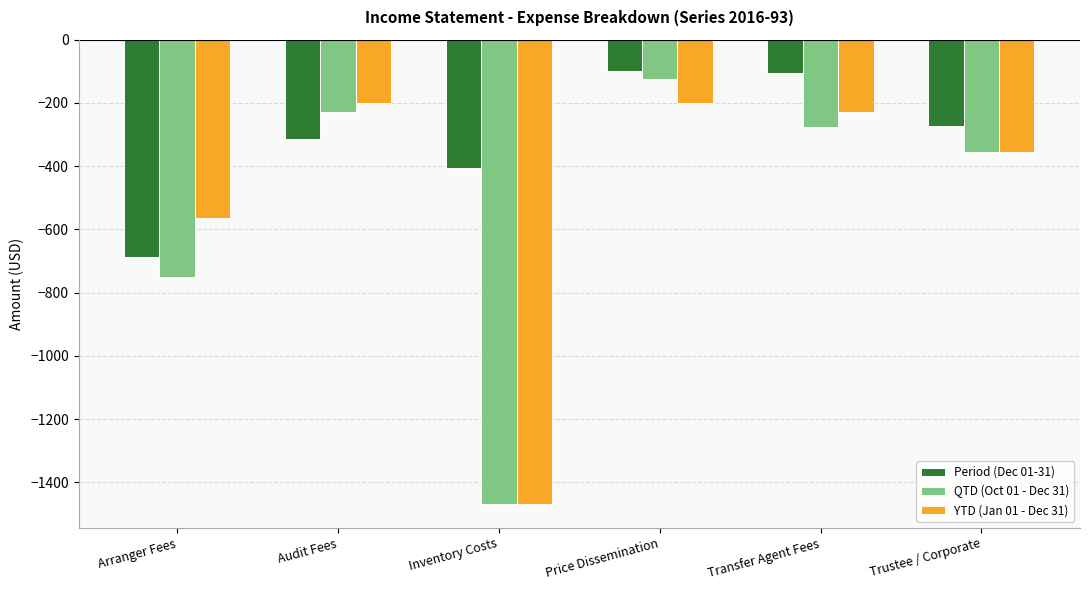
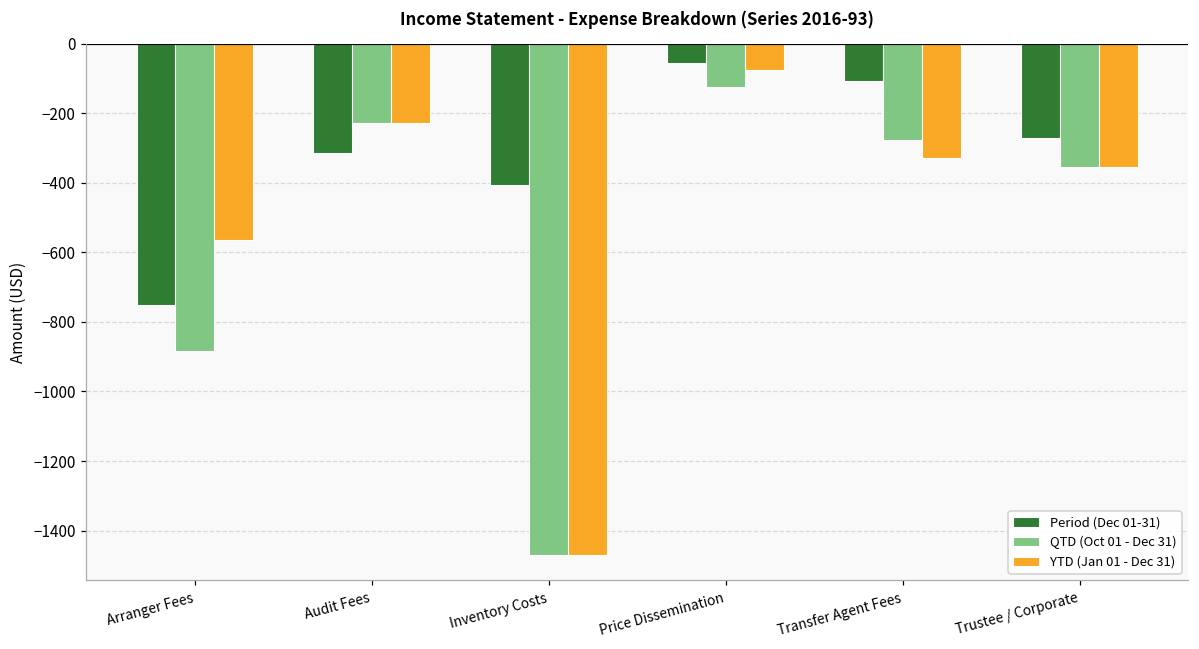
  {
    "Period (Dec 01-31)": {
-     "Arranger Fees": -690,
+     "Arranger Fees": -750,
      "Audit Fees": -310,
      "Inventory Costs": -410,
-     "Price Dissemination": -100,
+     "Price Dissemination": -60,
      "Transfer Agent Fees": -110,
      "Trustee / Corporate": -270
    },
    "QTD (Oct 01 - Dec 31)": {
-     "Arranger Fees": -750,
+     "Arranger Fees": -880,
      "Audit Fees": -230,
      "Inventory Costs": -1470,
      "Price Dissemination": -130,
      "Transfer Agent Fees": -280,
      "Trustee / Corporate": -350
    },
    "YTD (Jan 01 - Dec 31)": {
      "Arranger Fees": -570,
-     "Audit Fees": -200,
+     "Audit Fees": -230,
      "Inventory Costs": -1470,
-     "Price Dissemination": -200,
-     "Transfer Agent Fees": -230,
+     "Price Dissemination": -80,
+     "Transfer Agent Fees": -330,
      "Trustee / Corporate": -350
    }
  }
